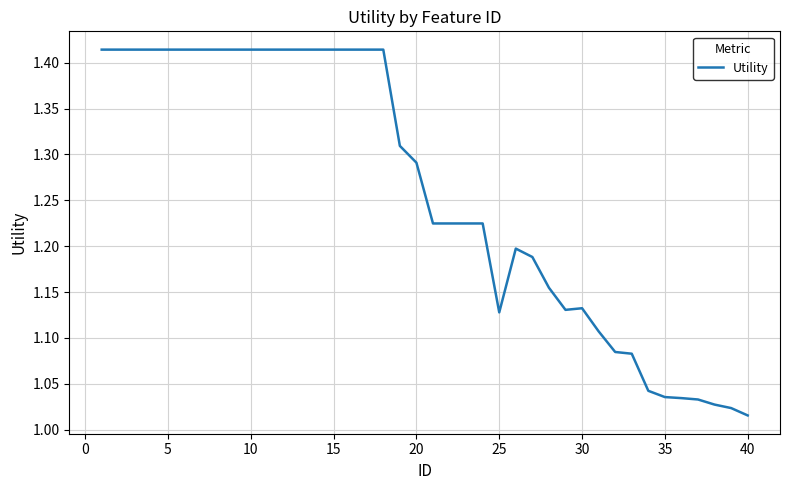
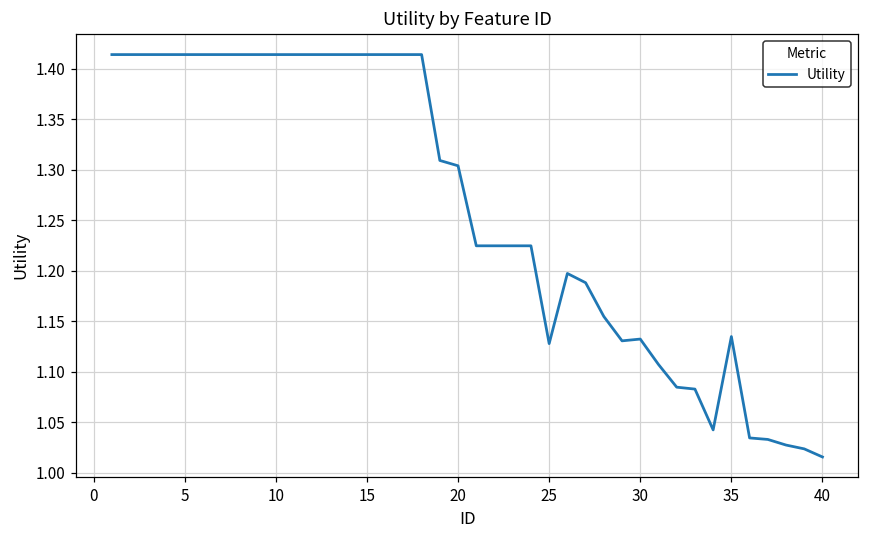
  {
    "5": 1.41,
    "10": 1.41,
    "15": 1.41,
-   "20": 1.29,
+   "20": 1.30,
    "25": 1.13,
    "30": 1.13,
-   "35": 1.04,
+   "35": 1.13,
    "40": 1.02
  }
